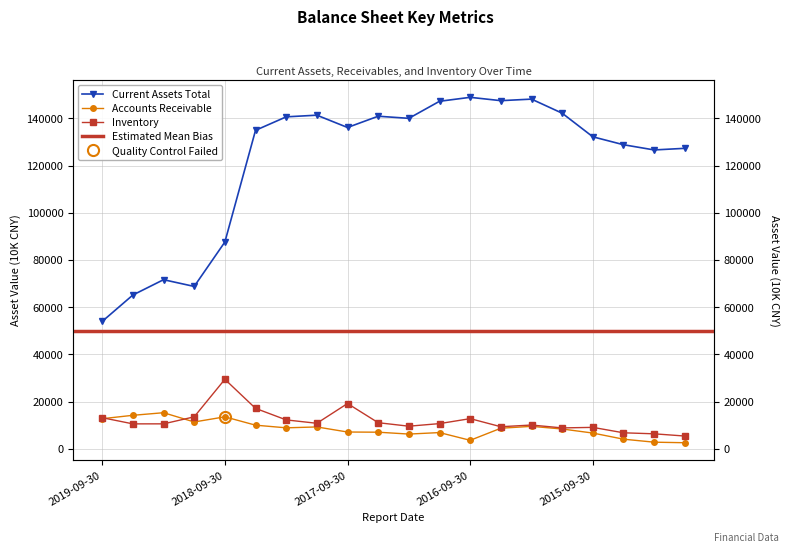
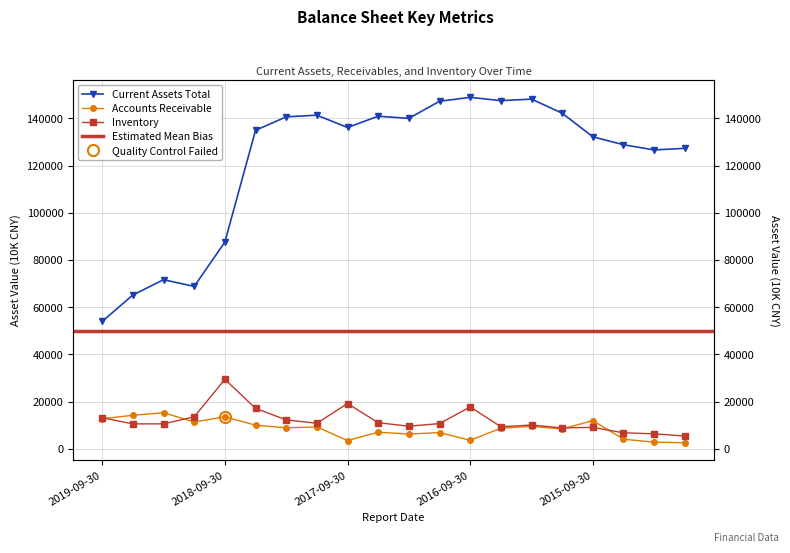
  {
    "Accounts Receivable": {
-     "2017-09-30": 7000,
+     "2017-09-30": 3000,
      "2016-09-30": 4000,
-     "2015-09-30": 7000
+     "2015-09-30": 12000
    },
    "Inventory": {
      "2018-09-30": 29000,
      "2017-09-30": 19000,
-     "2016-09-30": 13000,
+     "2016-09-30": 18000,
      "2015-09-30": 9000
    }
  }
